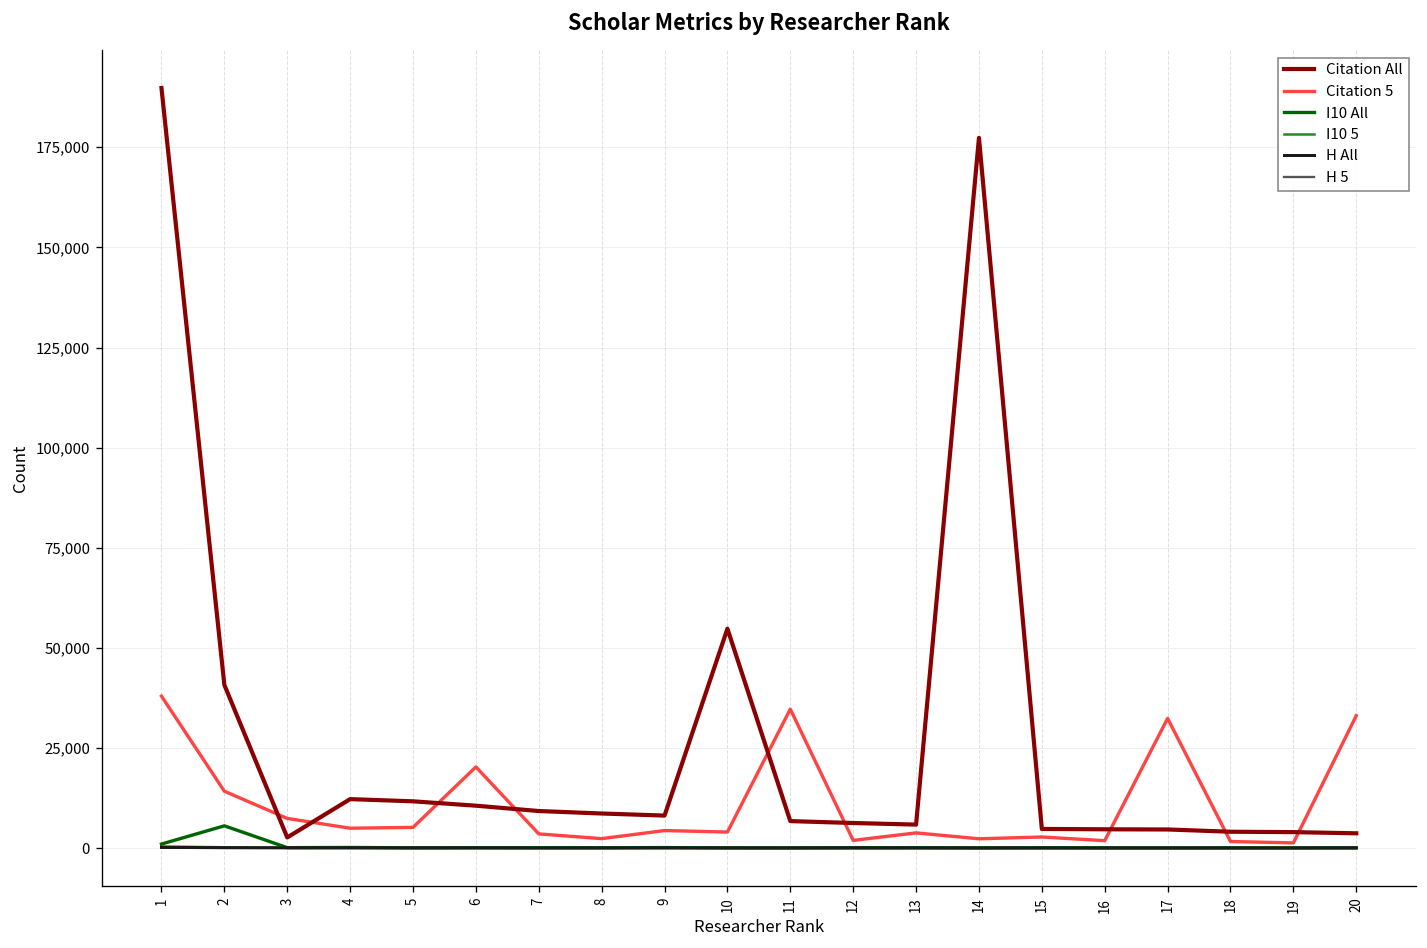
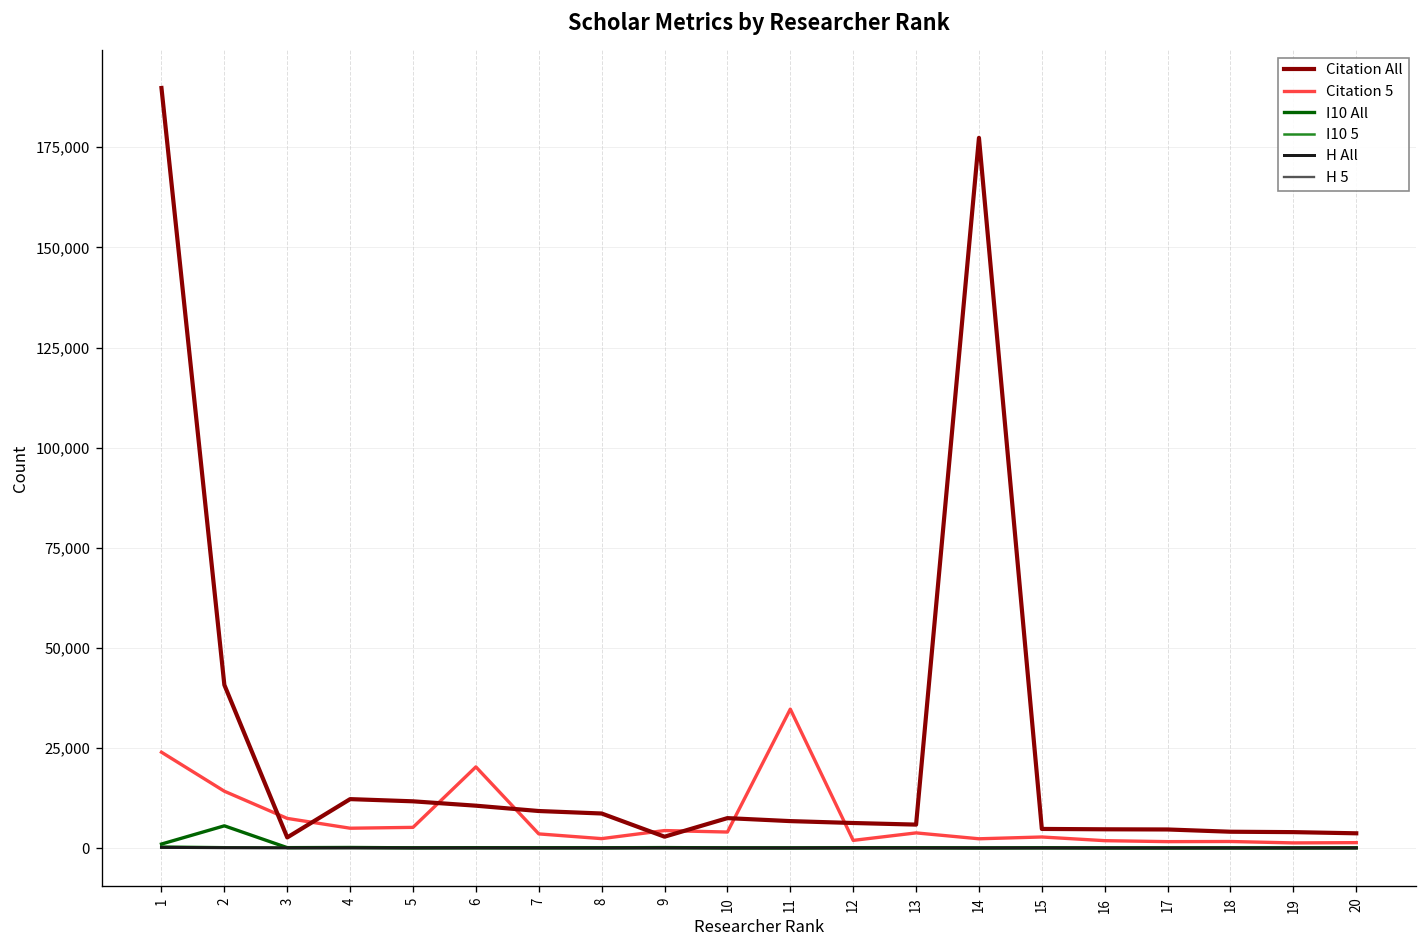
  {
    "Citation All": {
      "1": "190,000",
      "2": "41,000",
      "3": "3,000",
      "4": "12,000",
      "5": "12,000",
      "6": "11,000",
      "7": "9,000",
      "8": "9,000",
-     "9": "8,000",
-     "10": "55,000",
+     "9": "3,000",
+     "10": "7,000",
      "11": "7,000",
      "12": "6,000",
      "13": "6,000",
      "14": "177,000",
      "15": "5,000",
      "16": "5,000",
      "17": "5,000",
      "18": "4,000",
      "19": "4,000",
      "20": "4,000"
    },
    "Citation 5": {
-     "1": "38,000",
+     "1": "24,000",
      "2": "14,000",
      "3": "7,000",
      "4": "5,000",
      "5": "5,000",
      "6": "20,000",
      "7": "4,000",
      "8": "2,000",
      "9": "4,000",
      "10": "4,000",
      "11": "35,000",
      "12": "2,000",
      "13": "4,000",
      "14": "2,000",
      "15": "3,000",
      "16": "2,000",
-     "17": "32,000",
+     "17": "2,000",
      "18": "2,000",
      "19": "1,000",
-     "20": "33,000"
+     "20": "1,000"
    },
    "I10 All": {
      "2": "6,000"
    }
  }
